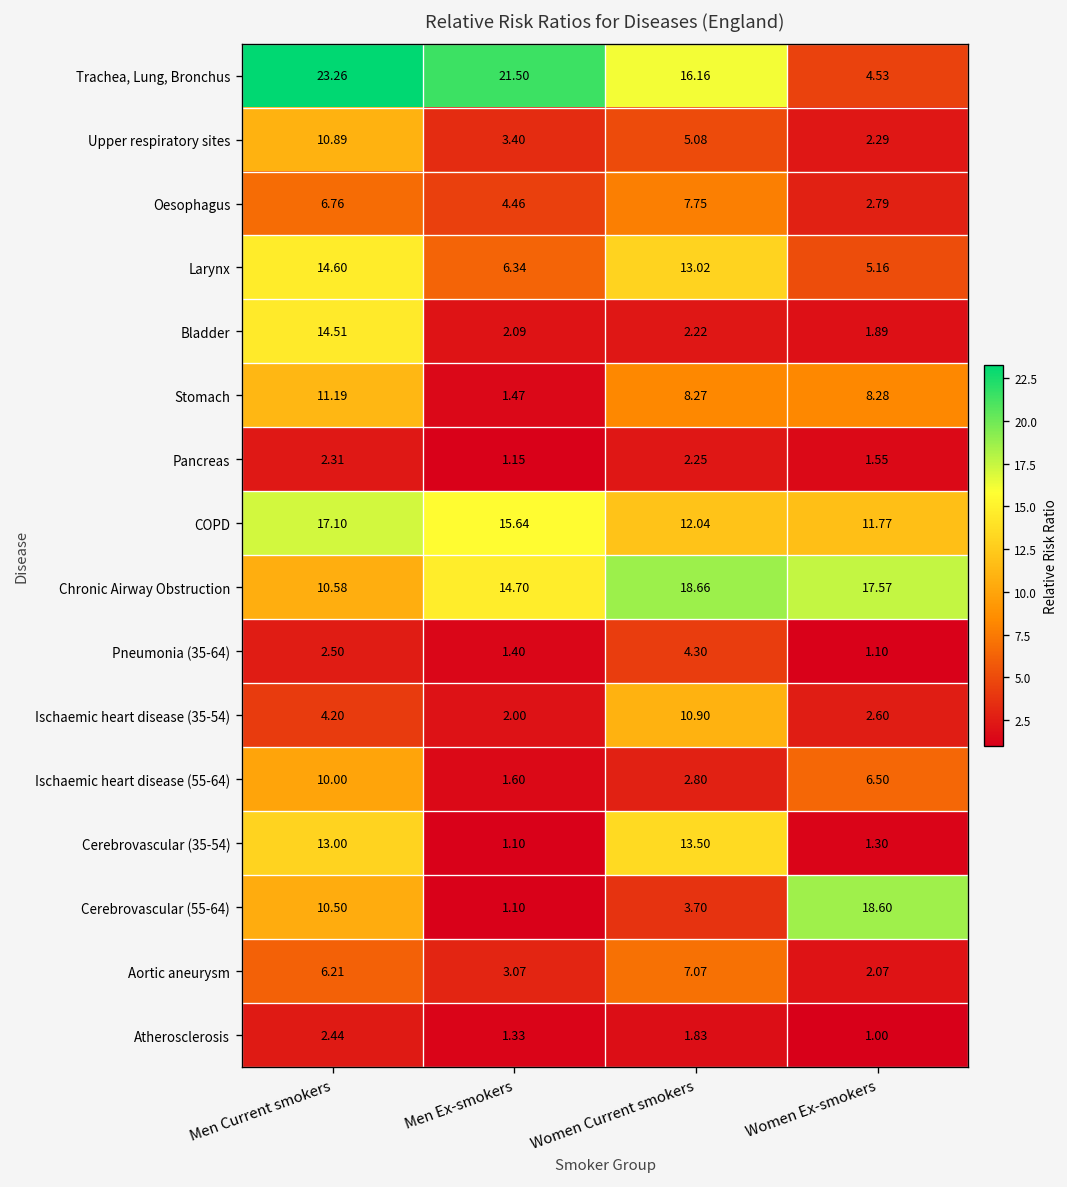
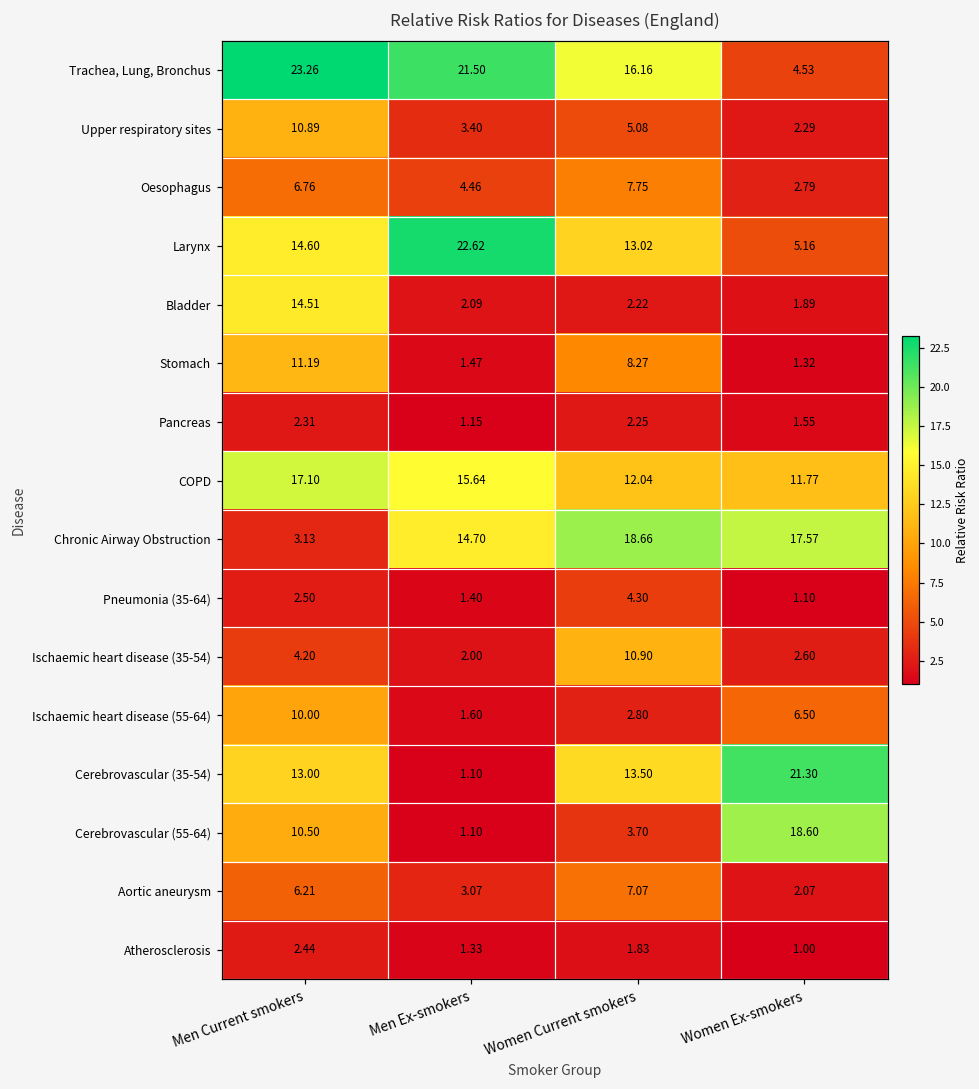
  {
    "Trachea, Lung, Bronchus": {
      "Men Current smokers": 23.26,
      "Men Ex-smokers": 21.50,
      "Women Current smokers": 16.16,
      "Women Ex-smokers": 4.53
    },
    "Upper respiratory sites": {
      "Men Current smokers": 10.89,
      "Men Ex-smokers": 3.40,
      "Women Current smokers": 5.08,
      "Women Ex-smokers": 2.29
    },
    "Oesophagus": {
      "Men Current smokers": 6.76,
      "Men Ex-smokers": 4.46,
      "Women Current smokers": 7.75,
      "Women Ex-smokers": 2.79
    },
    "Larynx": {
      "Men Current smokers": 14.60,
-     "Men Ex-smokers": 6.34,
+     "Men Ex-smokers": 22.62,
      "Women Current smokers": 13.02,
      "Women Ex-smokers": 5.16
    },
    "Bladder": {
      "Men Current smokers": 14.51,
      "Men Ex-smokers": 2.09,
      "Women Current smokers": 2.22,
      "Women Ex-smokers": 1.89
    },
    "Stomach": {
      "Men Current smokers": 11.19,
      "Men Ex-smokers": 1.47,
      "Women Current smokers": 8.27,
-     "Women Ex-smokers": 8.28
+     "Women Ex-smokers": 1.32
    },
    "Pancreas": {
      "Men Current smokers": 2.31,
      "Men Ex-smokers": 1.15,
      "Women Current smokers": 2.25,
      "Women Ex-smokers": 1.55
    },
    "COPD": {
      "Men Current smokers": 17.10,
      "Men Ex-smokers": 15.64,
      "Women Current smokers": 12.04,
      "Women Ex-smokers": 11.77
    },
    "Chronic Airway Obstruction": {
-     "Men Current smokers": 10.58,
+     "Men Current smokers": 3.13,
      "Men Ex-smokers": 14.70,
      "Women Current smokers": 18.66,
      "Women Ex-smokers": 17.57
    },
    "Pneumonia (35-64)": {
      "Men Current smokers": 2.50,
      "Men Ex-smokers": 1.40,
      "Women Current smokers": 4.30,
      "Women Ex-smokers": 1.10
    },
    "Ischaemic heart disease (35-54)": {
      "Men Current smokers": 4.20,
      "Men Ex-smokers": 2.00,
      "Women Current smokers": 10.90,
      "Women Ex-smokers": 2.60
    },
    "Ischaemic heart disease (55-64)": {
      "Men Current smokers": 10.00,
      "Men Ex-smokers": 1.60,
      "Women Current smokers": 2.80,
      "Women Ex-smokers": 6.50
    },
    "Cerebrovascular (35-54)": {
      "Men Current smokers": 13.00,
      "Men Ex-smokers": 1.10,
      "Women Current smokers": 13.50,
-     "Women Ex-smokers": 1.30
+     "Women Ex-smokers": 21.30
    },
    "Cerebrovascular (55-64)": {
      "Men Current smokers": 10.50,
      "Men Ex-smokers": 1.10,
      "Women Current smokers": 3.70,
      "Women Ex-smokers": 18.60
    },
    "Aortic aneurysm": {
      "Men Current smokers": 6.21,
      "Men Ex-smokers": 3.07,
      "Women Current smokers": 7.07,
      "Women Ex-smokers": 2.07
    },
    "Atherosclerosis": {
      "Men Current smokers": 2.44,
      "Men Ex-smokers": 1.33,
      "Women Current smokers": 1.83,
      "Women Ex-smokers": 1.00
    }
  }
